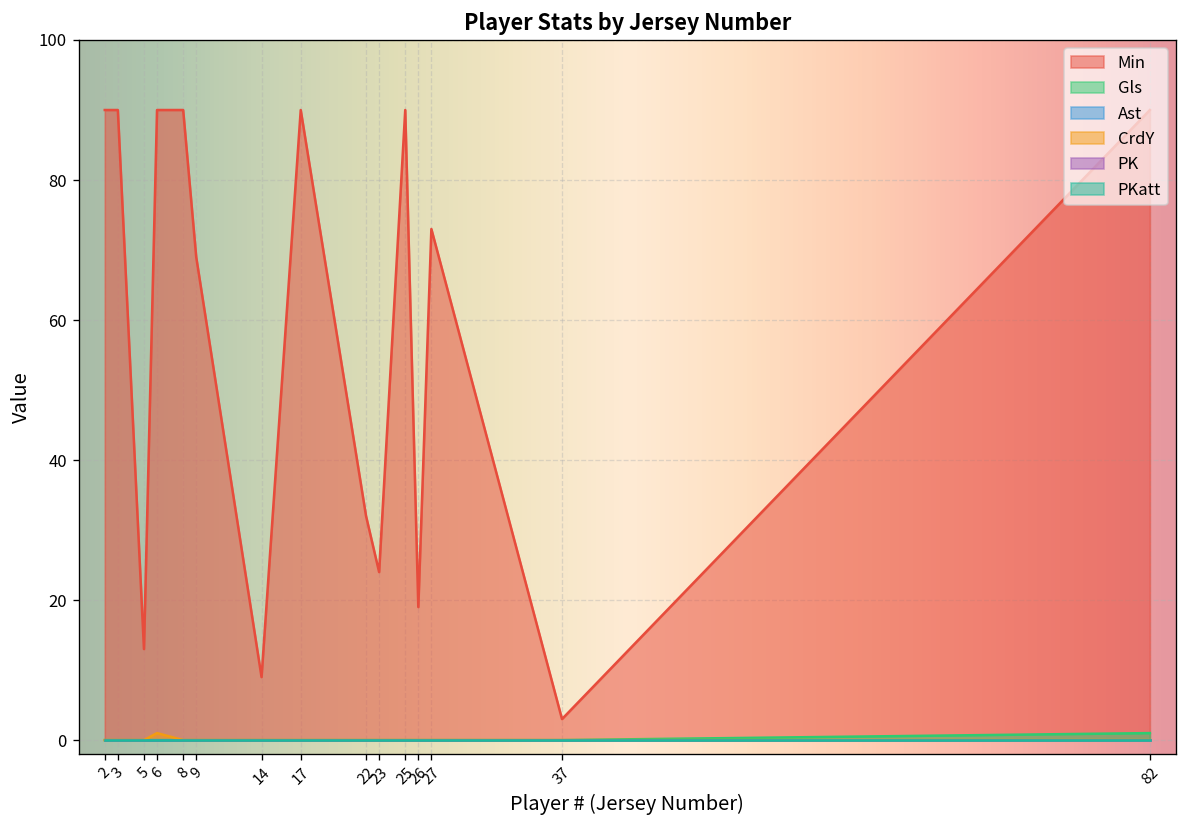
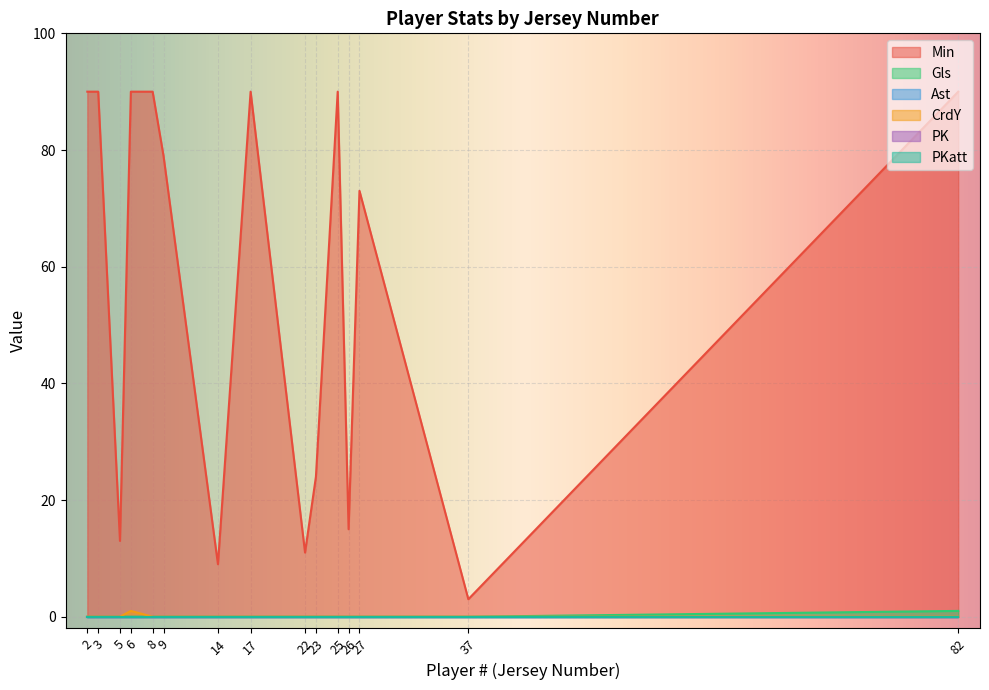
  {
    "Min": {
      "2": 90,
      "3": 90,
      "5": 13,
      "6": 90,
      "8": 90,
-     "9": 69,
+     "9": 79,
      "14": 9,
      "17": 90,
-     "22": 32,
+     "22": 11,
      "23": 24,
      "25": 90,
-     "26": 19,
+     "26": 15,
      "27": 73,
      "37": 3
    },
    "CrdY": {
      "6": 1
    }
  }
